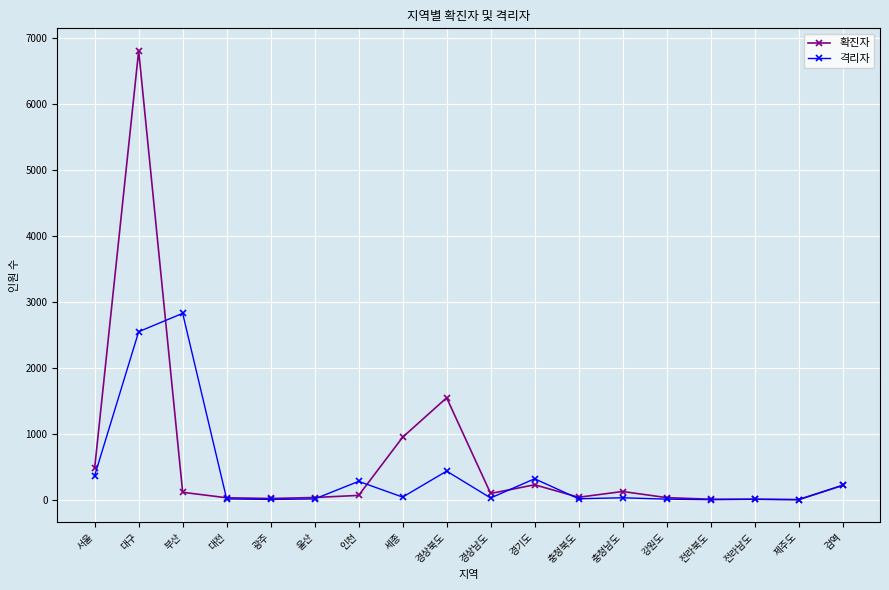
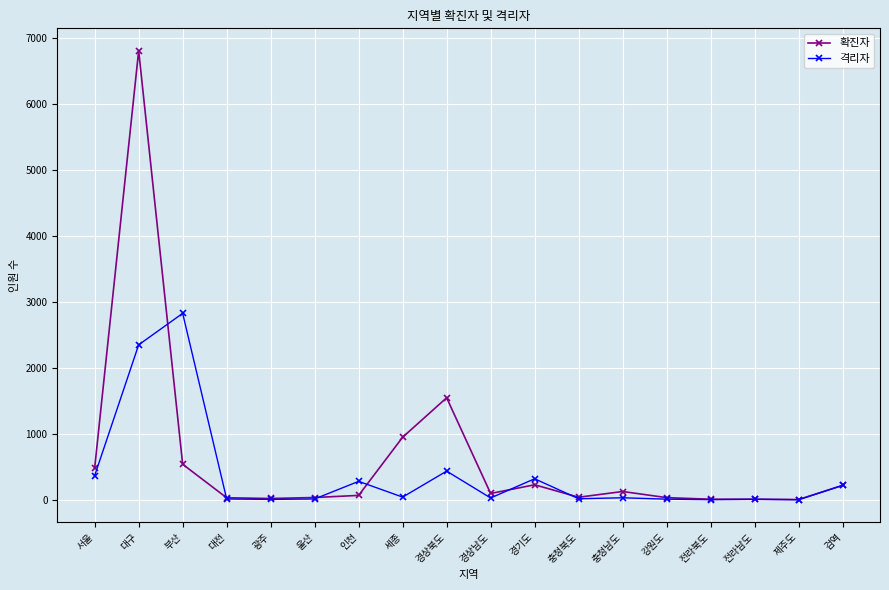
  {
    "확진자": {
      "서울": 500,
      "대구": 6800,
-     "부산": 100,
+     "부산": 500,
      "인천": 100,
      "세종": 1000,
      "경상북도": 1600,
      "경상남도": 100,
      "경기도": 200,
      "충청남도": 100
    },
    "격리자": {
      "서울": 400,
-     "대구": 2600,
+     "대구": 2400,
      "부산": 2800,
      "인천": 300,
      "세종": 0,
      "경상북도": 400,
      "경상남도": 0,
      "경기도": 300,
      "충청남도": 0
    }
  }
